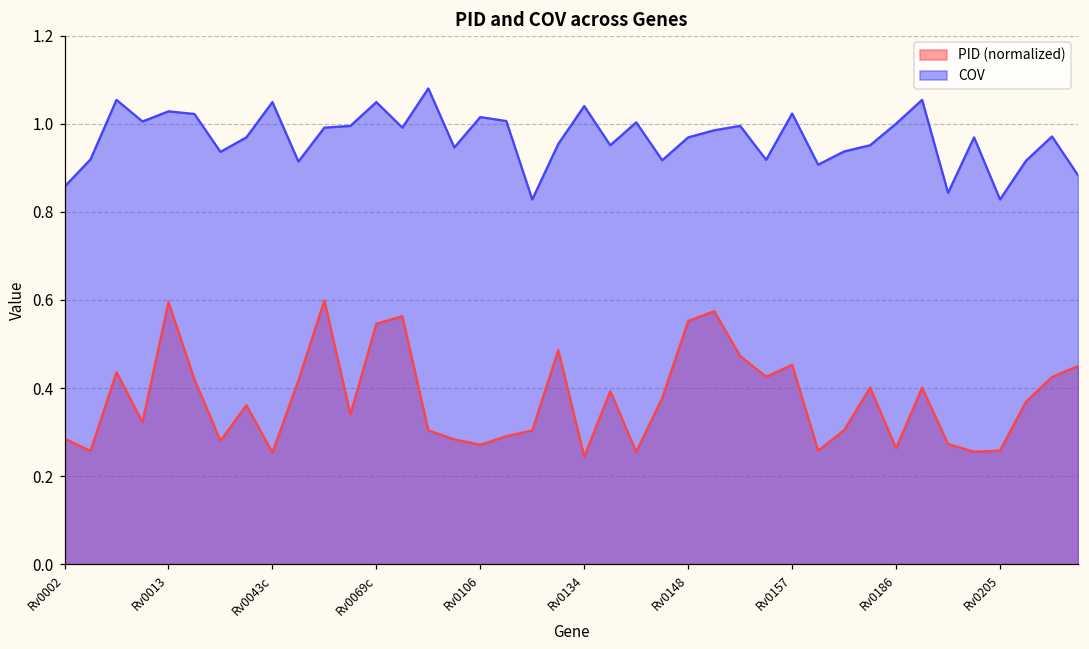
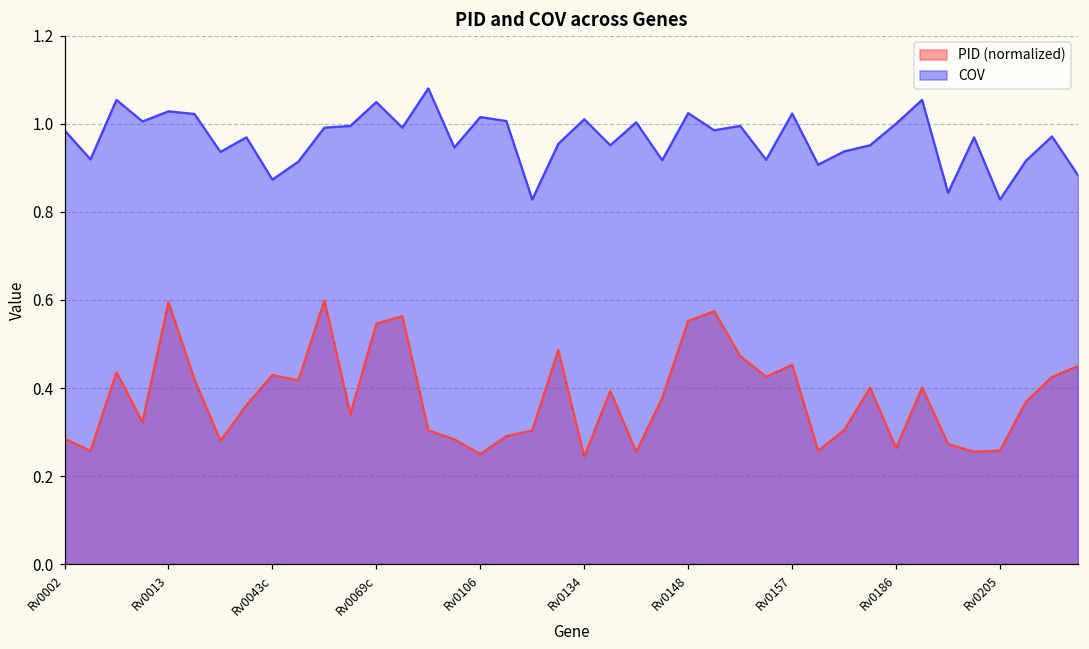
  {
    "PID (normalized)": {
      "Rv0002": 0.29,
      "Rv0013": 0.59,
-     "Rv0043c": 0.25,
+     "Rv0043c": 0.43,
      "Rv0069c": 0.55,
-     "Rv0106": 0.27,
+     "Rv0106": 0.25,
      "Rv0134": 0.24,
      "Rv0148": 0.55,
      "Rv0157": 0.45,
      "Rv0186": 0.26,
      "Rv0205": 0.26
    },
    "COV": {
-     "Rv0002": 0.86,
+     "Rv0002": 0.99,
      "Rv0013": 1.03,
-     "Rv0043c": 1.05,
+     "Rv0043c": 0.87,
      "Rv0069c": 1.05,
      "Rv0106": 1.02,
-     "Rv0134": 1.04,
-     "Rv0148": 0.97,
+     "Rv0134": 1.01,
+     "Rv0148": 1.02,
      "Rv0157": 1.02,
      "Rv0186": 1.00,
      "Rv0205": 0.83
    }
  }
